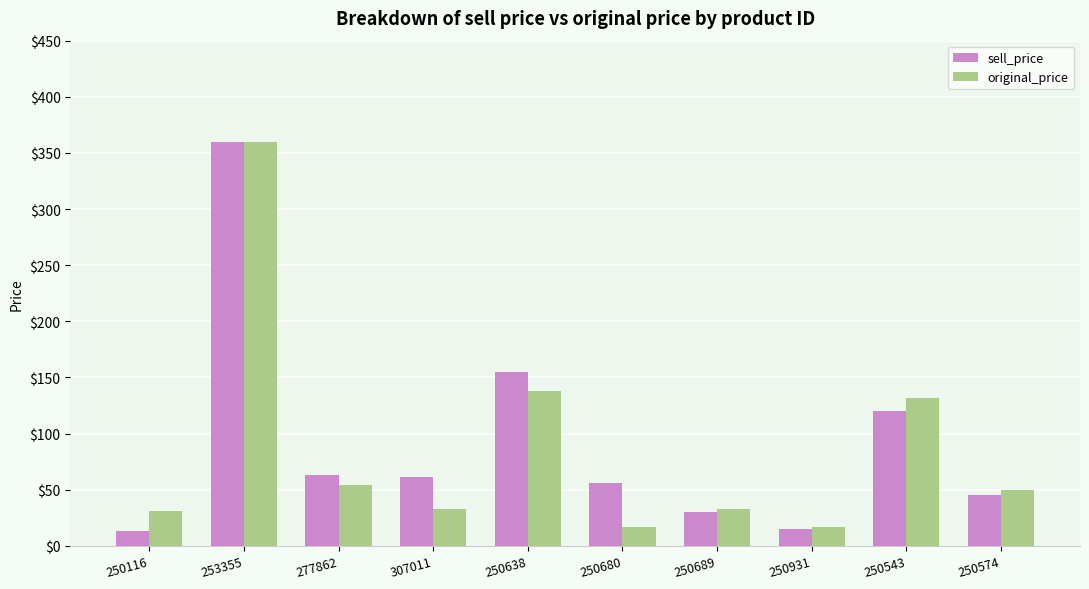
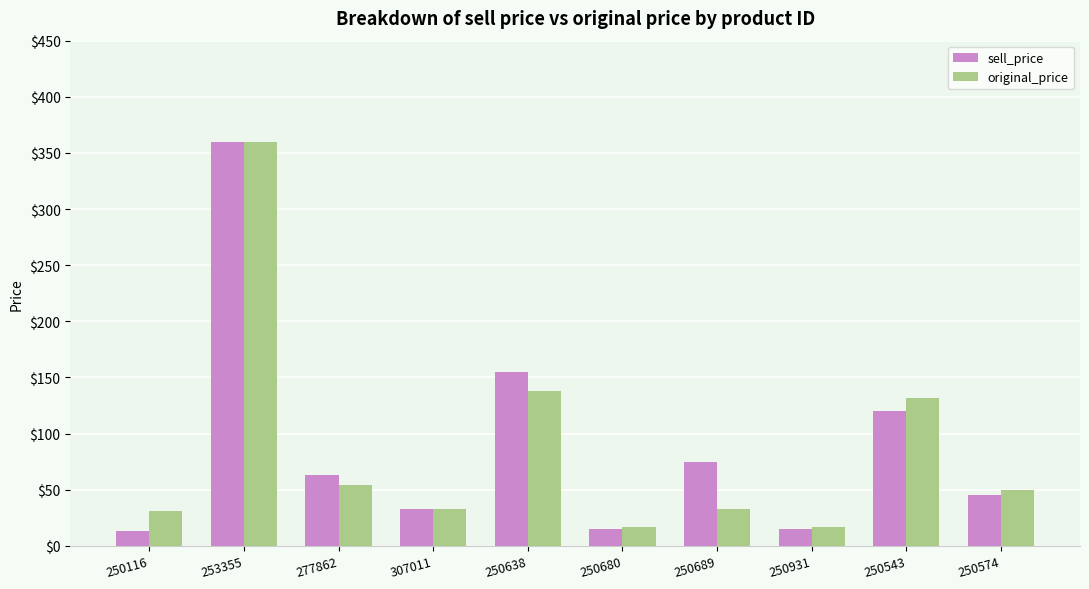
  {
    "sell_price": {
      "250116": "$13",
      "253355": "$360",
      "277862": "$63",
-     "307011": "$61",
+     "307011": "$33",
      "250638": "$155",
-     "250680": "$56",
-     "250689": "$30",
+     "250680": "$15",
+     "250689": "$75",
      "250931": "$15",
      "250543": "$120",
      "250574": "$45"
    },
    "original_price": {
      "250116": "$31",
      "253355": "$360",
      "277862": "$54",
      "307011": "$33",
      "250638": "$138",
      "250680": "$17",
      "250689": "$33",
      "250931": "$17",
      "250543": "$132",
      "250574": "$50"
    }
  }
